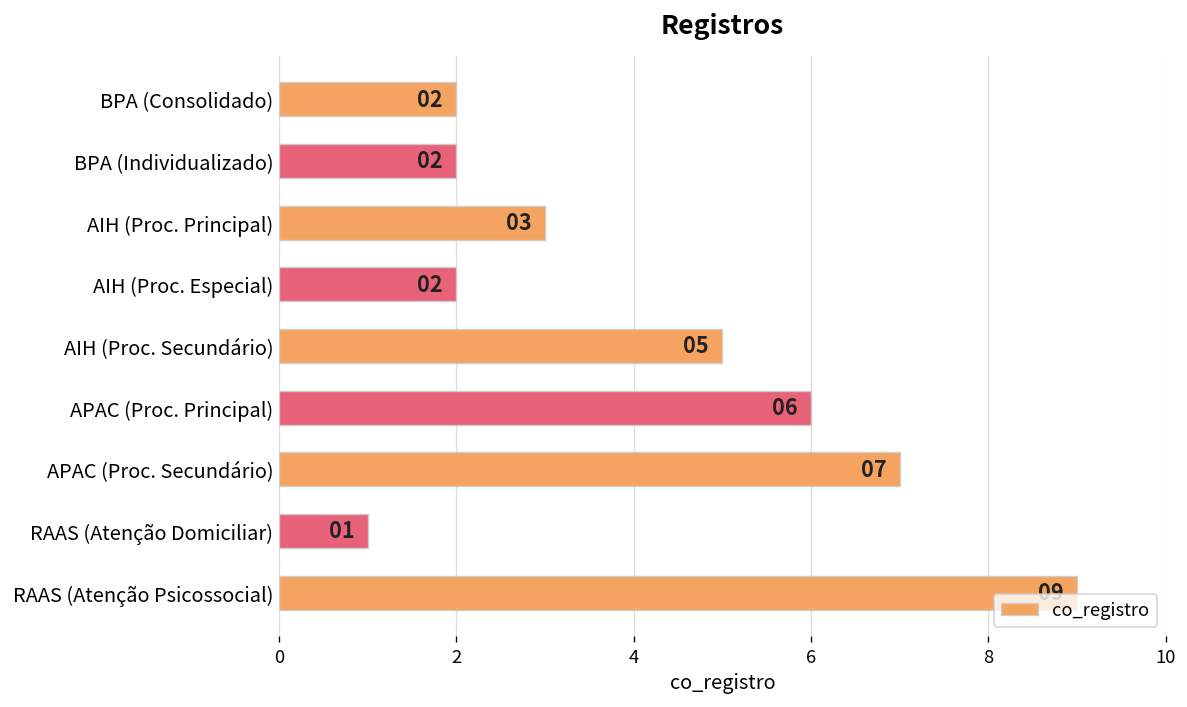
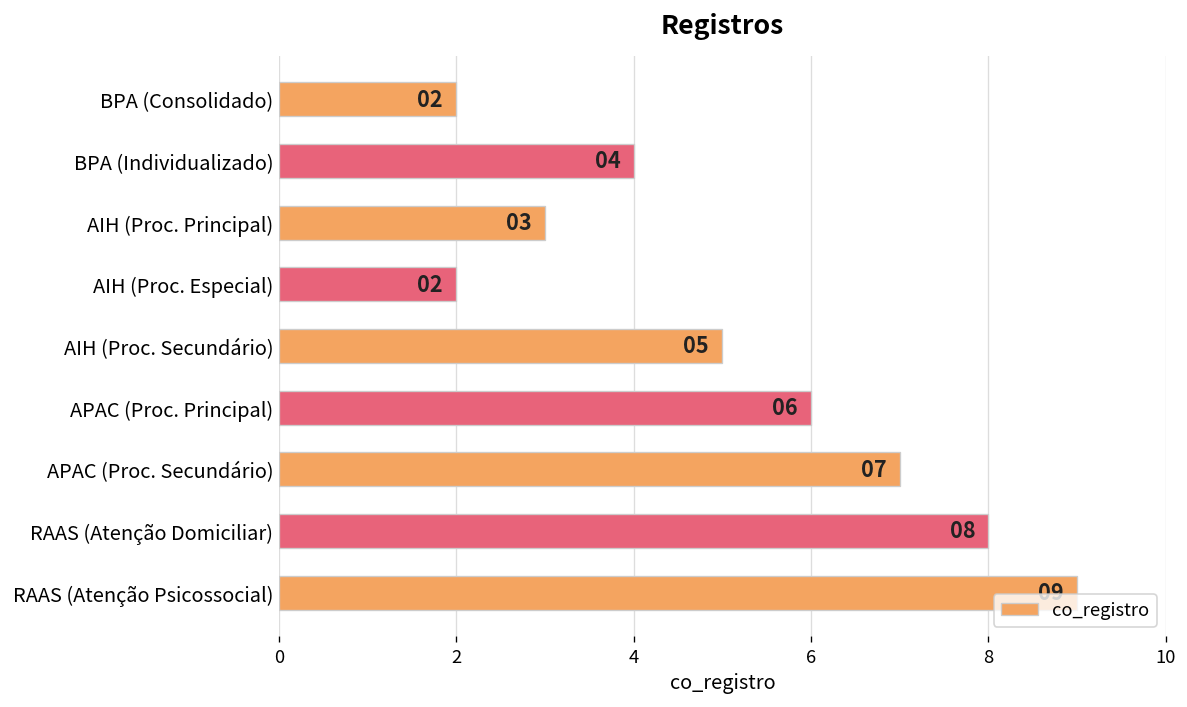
  {
    "BPA (Consolidado)": "02",
-   "BPA (Individualizado)": "02",
+   "BPA (Individualizado)": "04",
    "AIH (Proc. Principal)": "03",
    "AIH (Proc. Especial)": "02",
    "AIH (Proc. Secundário)": "05",
    "APAC (Proc. Principal)": "06",
    "APAC (Proc. Secundário)": "07",
-   "RAAS (Atenção Domiciliar)": "01"
+   "RAAS (Atenção Domiciliar)": "08"
  }
